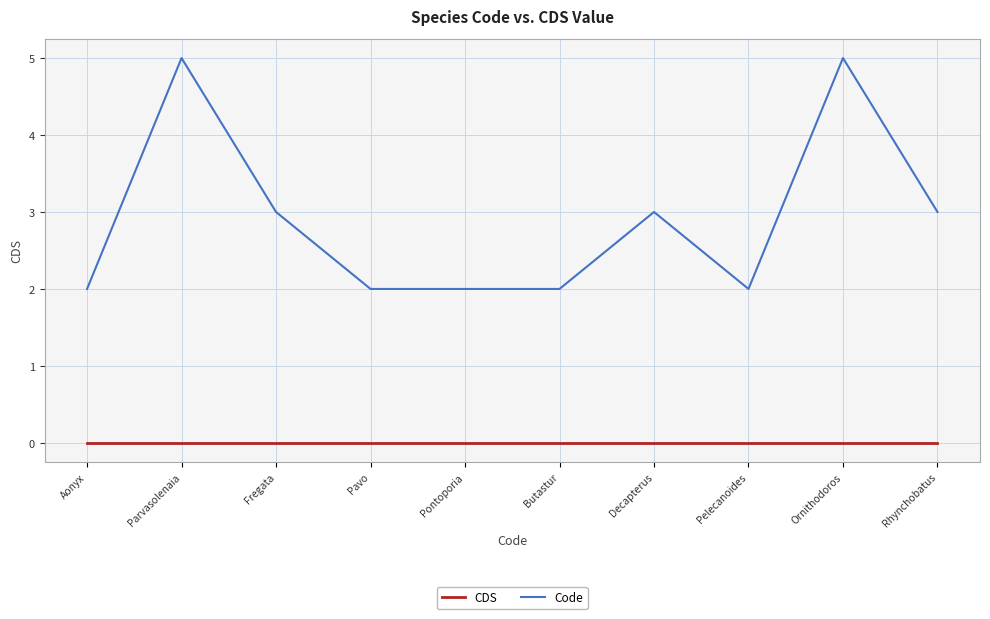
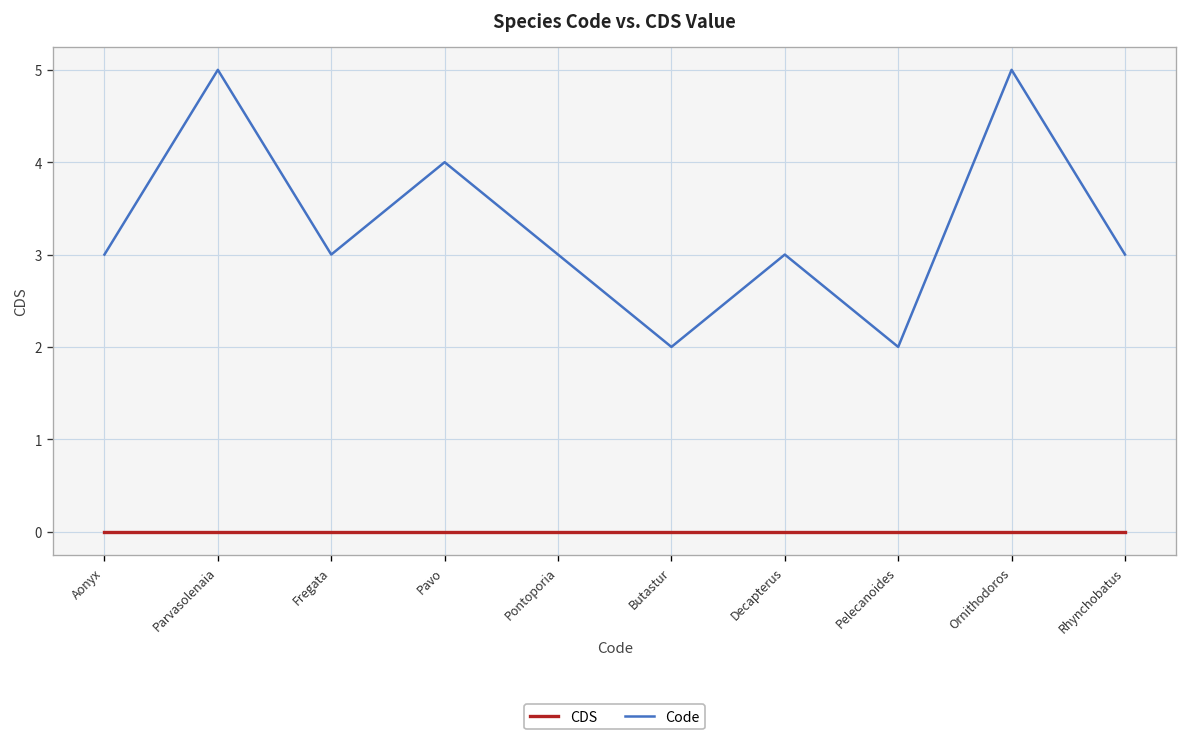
  {
    "CDS": {
      "Aonyx": 0,
      "Parvasolenaia": 0,
      "Fregata": 0,
      "Pavo": 0,
      "Pontoporia": 0,
      "Butastur": 0,
      "Decapterus": 0,
      "Pelecanoides": 0,
      "Ornithodoros": 0,
      "Rhynchobatus": 0
    },
    "Code": {
-     "Aonyx": 2,
+     "Aonyx": 3,
      "Parvasolenaia": 5,
      "Fregata": 3,
-     "Pavo": 2,
-     "Pontoporia": 2,
+     "Pavo": 4,
+     "Pontoporia": 3,
      "Butastur": 2,
      "Decapterus": 3,
      "Pelecanoides": 2,
      "Ornithodoros": 5,
      "Rhynchobatus": 3
    }
  }
